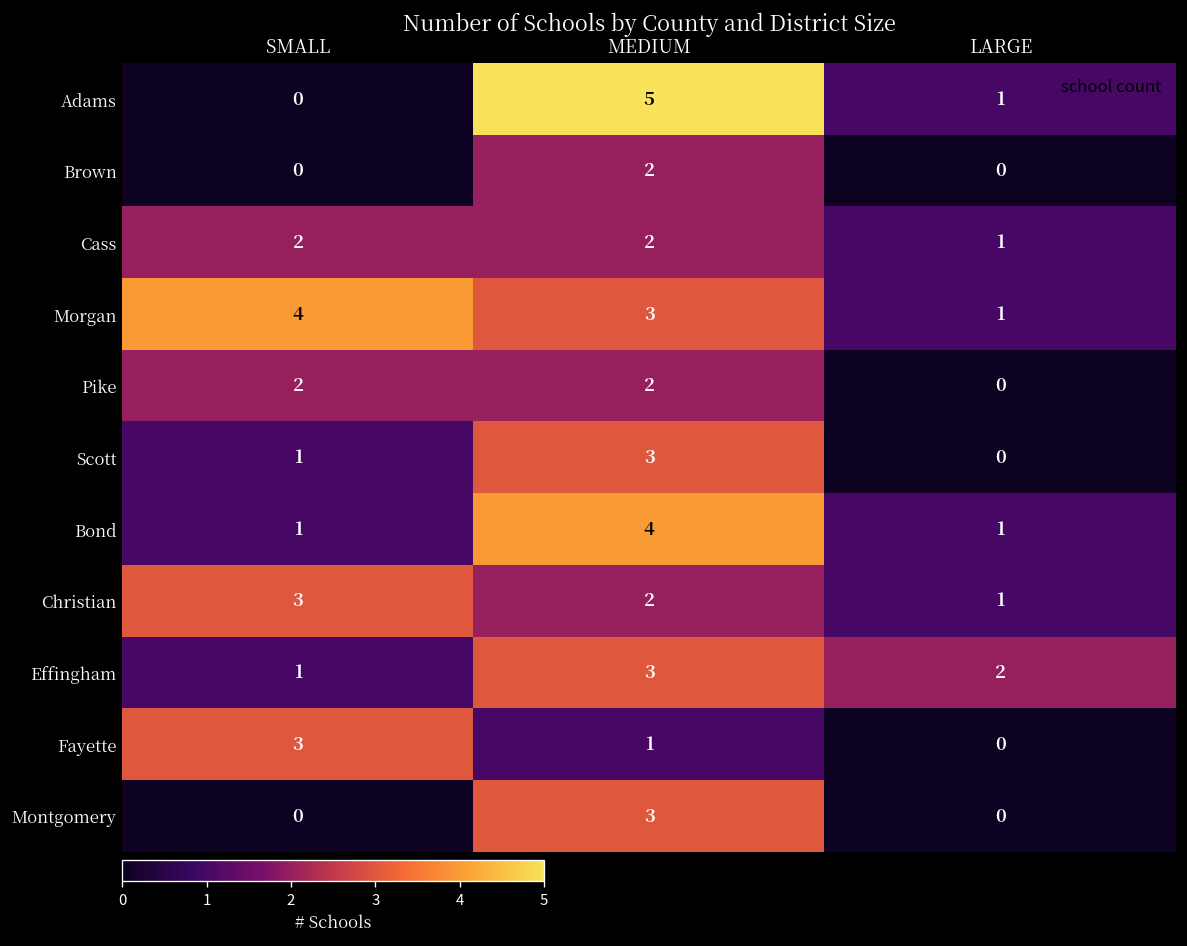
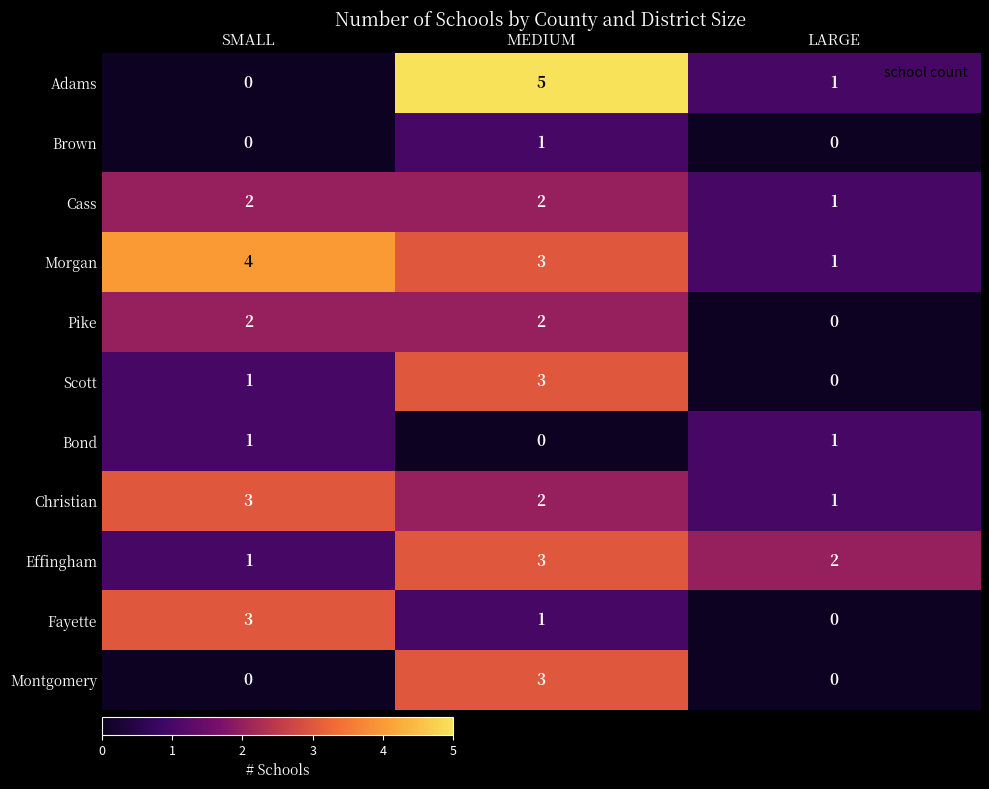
  {
    "Adams": {
      "SMALL": 0,
      "MEDIUM": 5,
      "LARGE": 1
    },
    "Brown": {
      "SMALL": 0,
-     "MEDIUM": 2,
+     "MEDIUM": 1,
      "LARGE": 0
    },
    "Cass": {
      "SMALL": 2,
      "MEDIUM": 2,
      "LARGE": 1
    },
    "Morgan": {
      "SMALL": 4,
      "MEDIUM": 3,
      "LARGE": 1
    },
    "Pike": {
      "SMALL": 2,
      "MEDIUM": 2,
      "LARGE": 0
    },
    "Scott": {
      "SMALL": 1,
      "MEDIUM": 3,
      "LARGE": 0
    },
    "Bond": {
      "SMALL": 1,
-     "MEDIUM": 4,
+     "MEDIUM": 0,
      "LARGE": 1
    },
    "Christian": {
      "SMALL": 3,
      "MEDIUM": 2,
      "LARGE": 1
    },
    "Effingham": {
      "SMALL": 1,
      "MEDIUM": 3,
      "LARGE": 2
    },
    "Fayette": {
      "SMALL": 3,
      "MEDIUM": 1,
      "LARGE": 0
    },
    "Montgomery": {
      "SMALL": 0,
      "MEDIUM": 3,
      "LARGE": 0
    }
  }
